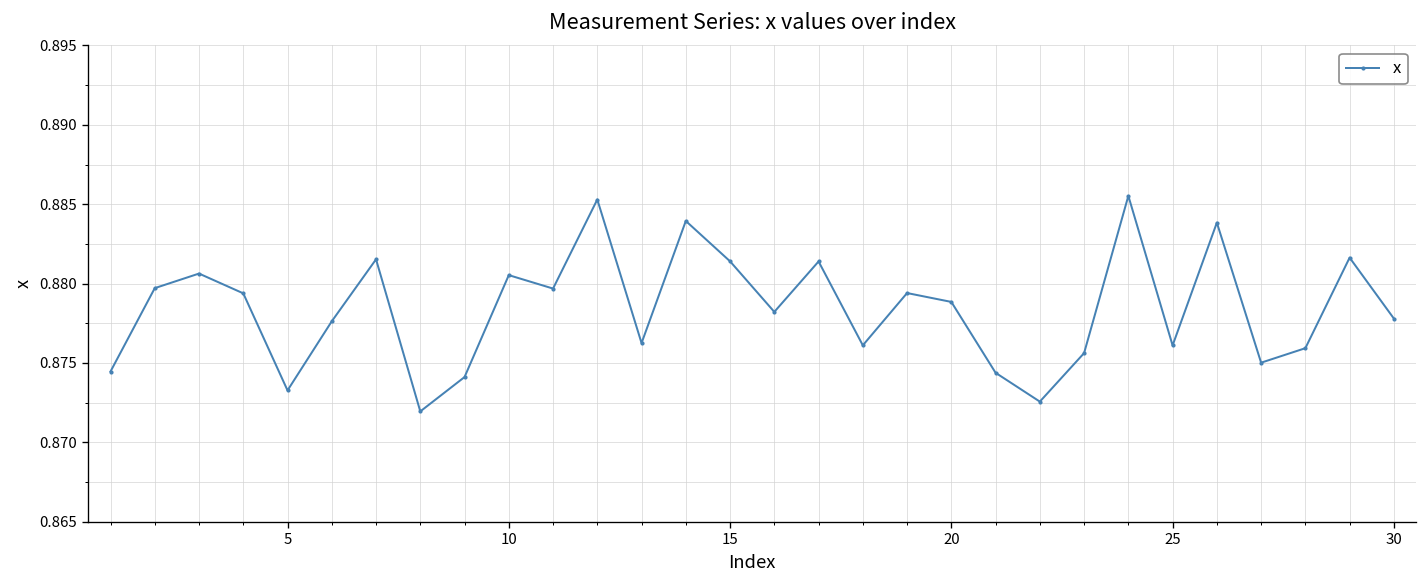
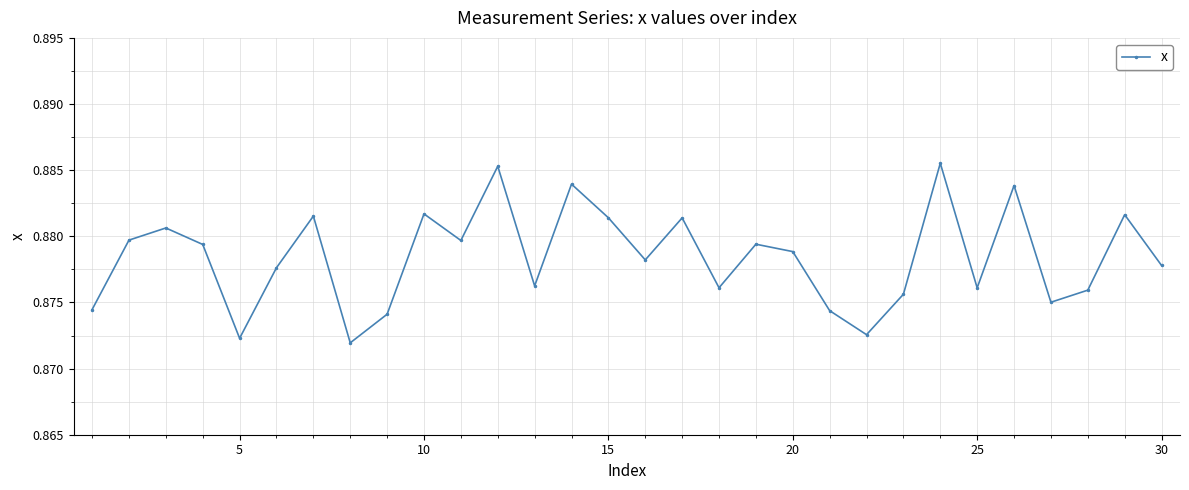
  {
-   "5": 0.8733,
-   "10": 0.8805,
+   "5": 0.8723,
+   "10": 0.8817,
    "15": 0.8814,
    "20": 0.8788,
    "25": 0.8761,
    "30": 0.8778
  }
